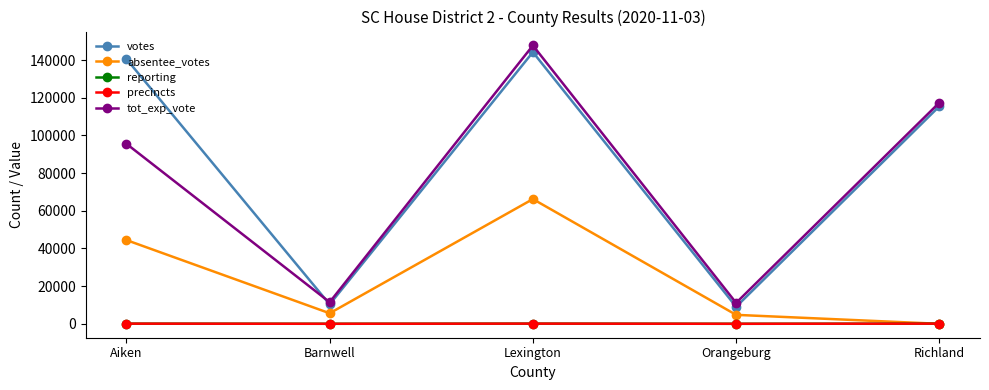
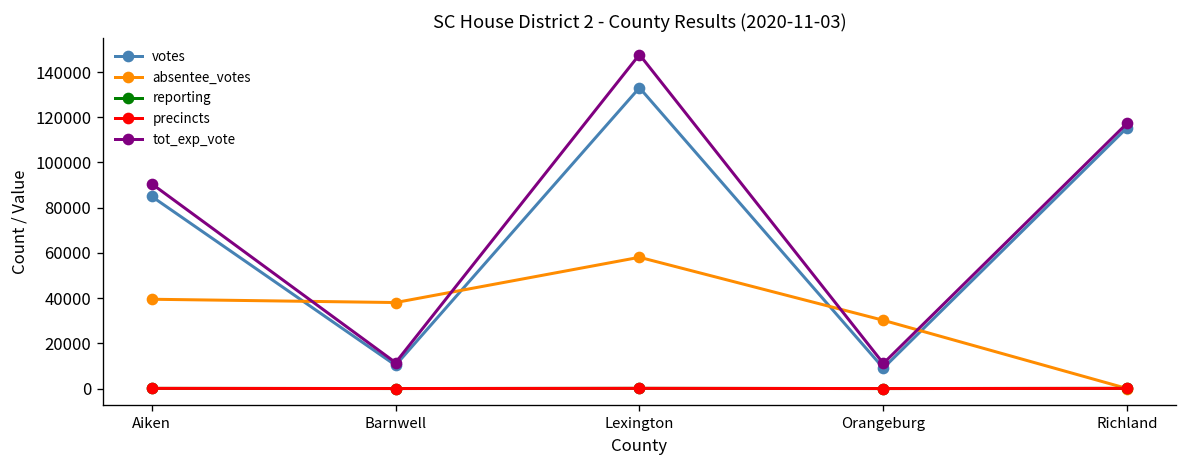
  {
    "votes": {
-     "Aiken": 141000,
-     "Lexington": 144000,
+     "Aiken": 85000,
+     "Lexington": 133000,
      "Orangeburg": 9000,
      "Richland": 115000
    },
    "absentee_votes": {
-     "Aiken": 44000,
-     "Barnwell": 6000,
-     "Lexington": 66000,
-     "Orangeburg": 5000
+     "Aiken": 40000,
+     "Barnwell": 38000,
+     "Lexington": 58000,
+     "Orangeburg": 30000
    },
    "precincts": {
      "Aiken": 0,
      "Barnwell": 0,
      "Lexington": 0,
      "Orangeburg": 0
    },
    "tot_exp_vote": {
-     "Aiken": 96000,
+     "Aiken": 91000,
      "Lexington": 148000,
      "Orangeburg": 11000,
      "Richland": 117000
    }
  }
